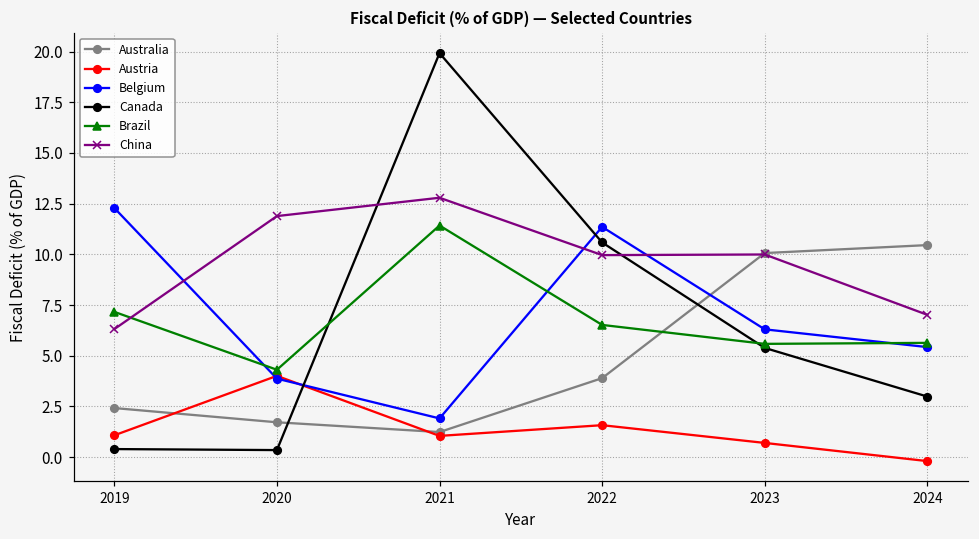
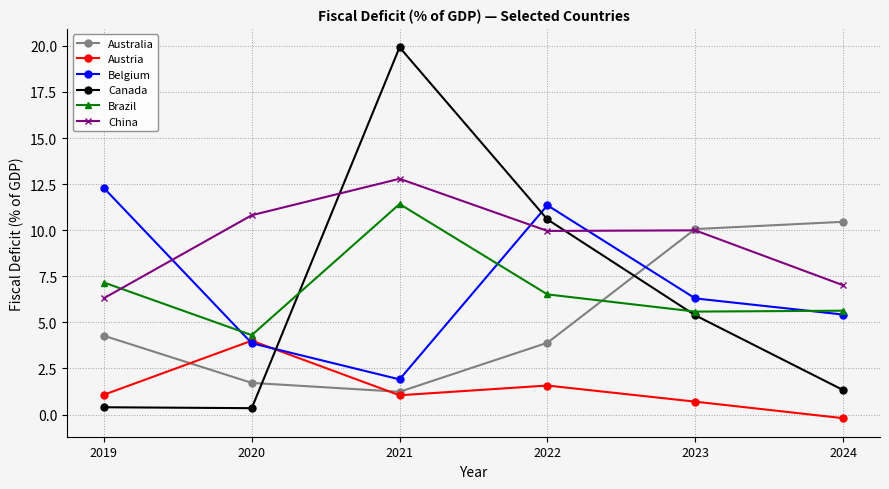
  {
    "Australia": {
-     "2019": 2.4,
+     "2019": 4.3,
      "2020": 1.7,
      "2021": 1.2,
      "2022": 3.9,
      "2024": 10.5
    },
    "Austria": {
      "2019": 1.1,
      "2021": 1.0,
      "2022": 1.6,
      "2023": 0.7,
      "2024": -0.2
    },
    "Belgium": {
      "2019": 12.3,
      "2021": 1.9,
      "2022": 11.4,
      "2023": 6.3,
      "2024": 5.4
    },
    "Canada": {
      "2019": 0.4,
      "2020": 0.3,
      "2021": 19.9,
      "2022": 10.6,
      "2023": 5.4,
-     "2024": 3.0
+     "2024": 1.3
    },
    "Brazil": {
      "2019": 7.2,
      "2020": 4.3,
      "2021": 11.4,
      "2022": 6.5,
      "2023": 5.6,
      "2024": 5.6
    },
    "China": {
      "2019": 6.3,
-     "2020": 11.9,
+     "2020": 10.8,
      "2021": 12.8,
      "2022": 10.0,
      "2024": 7.0
    }
  }
